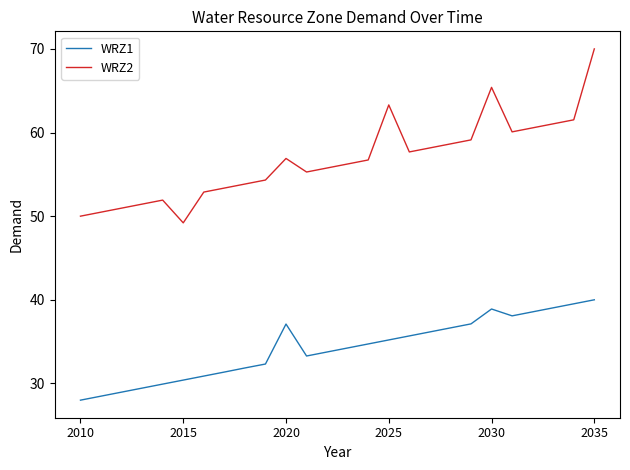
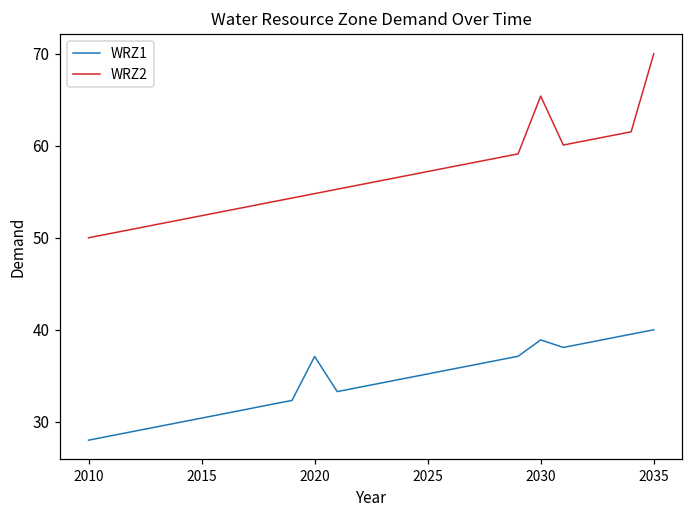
  {
    "WRZ1": {
      "2010": 28,
      "2015": 30,
      "2020": 37,
      "2025": 35,
      "2030": 39,
      "2035": 40
    },
    "WRZ2": {
      "2010": 50,
-     "2015": 49,
-     "2020": 57,
-     "2025": 63,
+     "2015": 52,
+     "2020": 55,
+     "2025": 57,
      "2030": 65,
      "2035": 70
    }
  }
